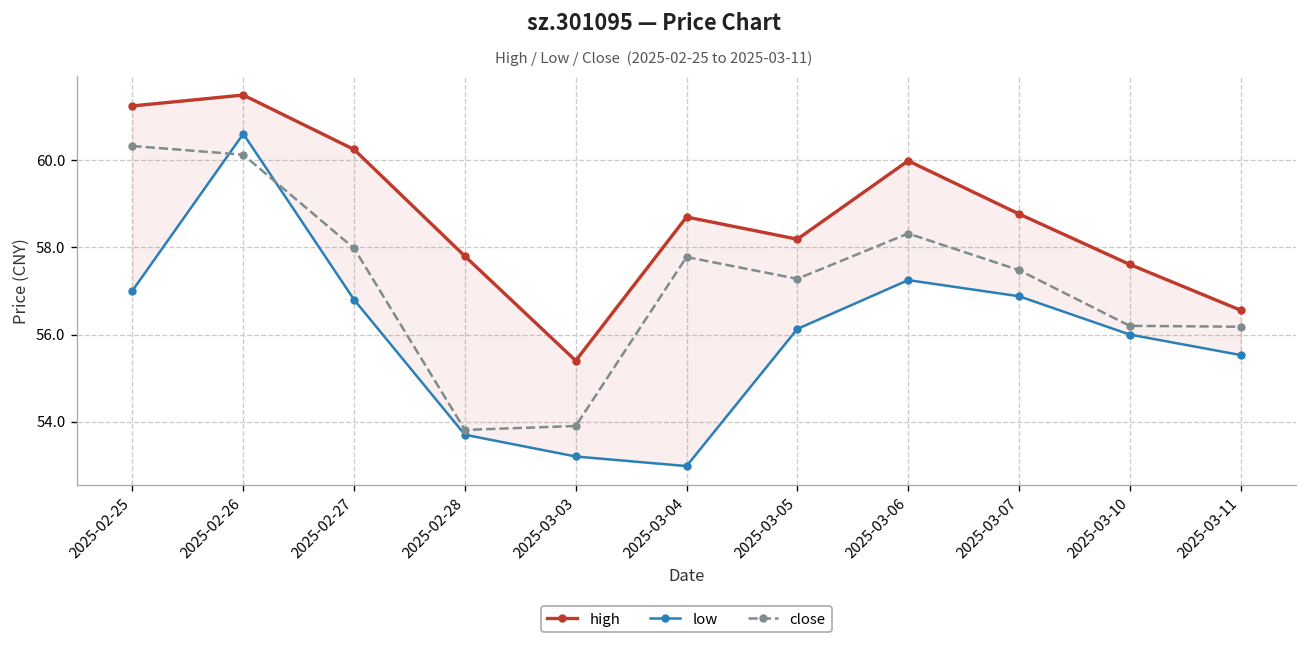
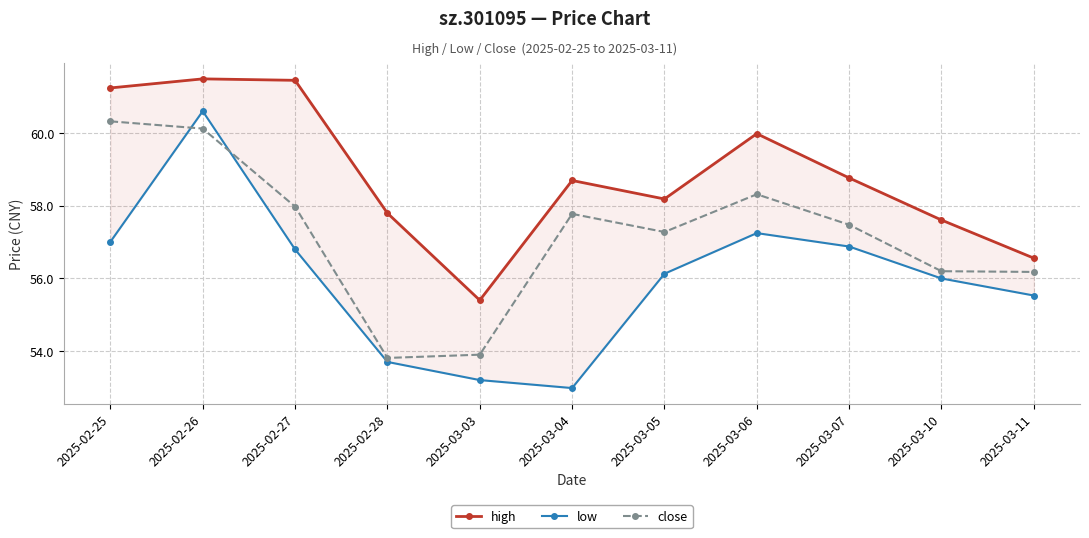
  {
    "high": {
      "2025-02-25": 61.3,
      "2025-02-26": 61.5,
-     "2025-02-27": 60.3,
+     "2025-02-27": 61.5,
      "2025-02-28": 57.8,
      "2025-03-03": 55.4,
      "2025-03-04": 58.7,
      "2025-03-05": 58.2,
      "2025-03-06": 60.0,
      "2025-03-07": 58.8,
      "2025-03-10": 57.6,
      "2025-03-11": 56.6
    },
    "low": {
      "2025-02-25": 57.0,
      "2025-02-26": 60.6,
      "2025-02-27": 56.8,
      "2025-02-28": 53.7,
      "2025-03-03": 53.2,
      "2025-03-04": 53.0,
      "2025-03-05": 56.1,
      "2025-03-06": 57.3,
      "2025-03-07": 56.9,
      "2025-03-10": 56.0,
      "2025-03-11": 55.5
    },
    "close": {
      "2025-02-25": 60.3,
      "2025-02-26": 60.1,
      "2025-02-27": 58.0,
      "2025-02-28": 53.8,
      "2025-03-03": 53.9,
      "2025-03-04": 57.8,
      "2025-03-05": 57.3,
      "2025-03-06": 58.3,
      "2025-03-07": 57.5,
      "2025-03-10": 56.2,
      "2025-03-11": 56.2
    }
  }
